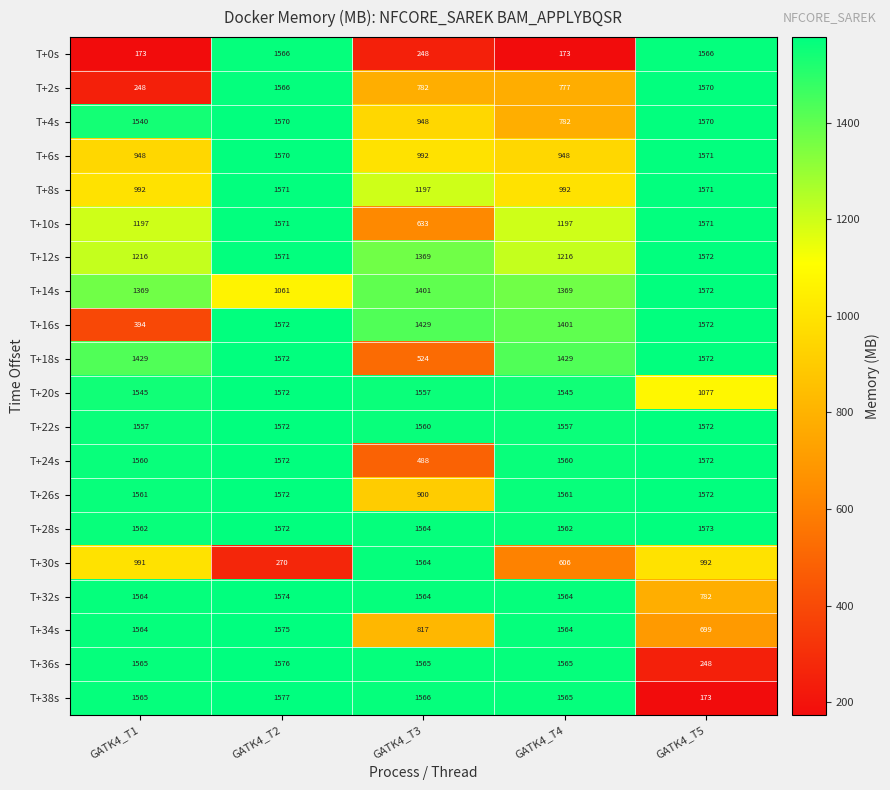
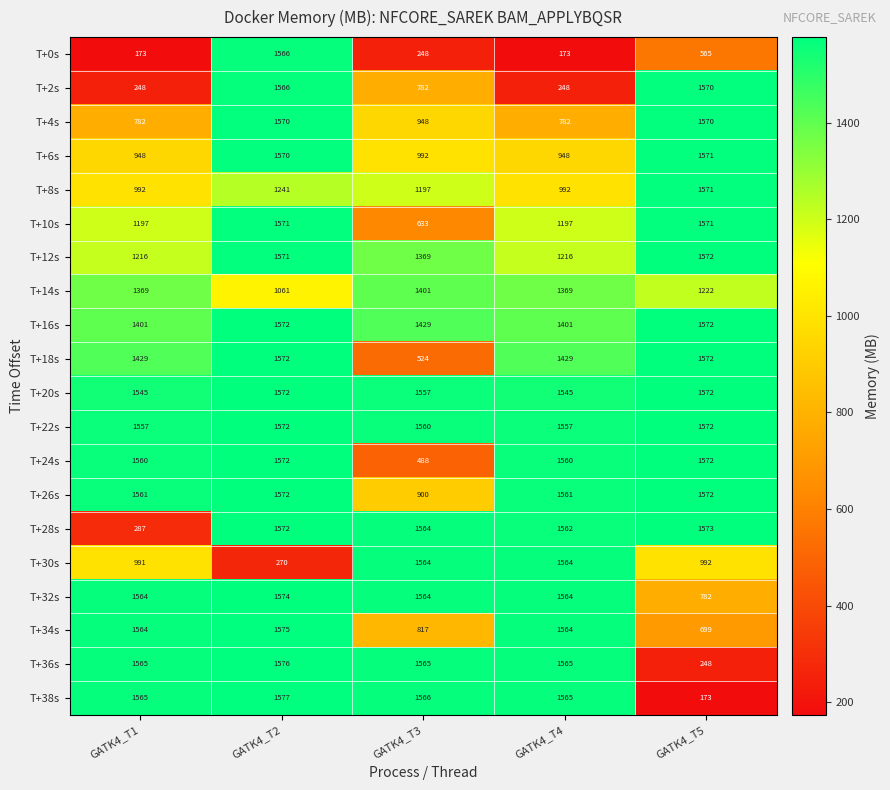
  {
    "T+0s": {
      "GATK4_T1": 173,
      "GATK4_T2": 1566,
      "GATK4_T3": 248,
      "GATK4_T4": 173,
-     "GATK4_T5": 1566
+     "GATK4_T5": 565
    },
    "T+2s": {
      "GATK4_T1": 248,
      "GATK4_T2": 1566,
      "GATK4_T3": 782,
-     "GATK4_T4": 777,
+     "GATK4_T4": 248,
      "GATK4_T5": 1570
    },
    "T+4s": {
-     "GATK4_T1": 1540,
+     "GATK4_T1": 782,
      "GATK4_T2": 1570,
      "GATK4_T3": 948,
      "GATK4_T4": 782,
      "GATK4_T5": 1570
    },
    "T+6s": {
      "GATK4_T1": 948,
      "GATK4_T2": 1570,
      "GATK4_T3": 992,
      "GATK4_T4": 948,
      "GATK4_T5": 1571
    },
    "T+8s": {
      "GATK4_T1": 992,
-     "GATK4_T2": 1571,
+     "GATK4_T2": 1241,
      "GATK4_T3": 1197,
      "GATK4_T4": 992,
      "GATK4_T5": 1571
    },
    "T+10s": {
      "GATK4_T1": 1197,
      "GATK4_T2": 1571,
      "GATK4_T3": 633,
      "GATK4_T4": 1197,
      "GATK4_T5": 1571
    },
    "T+12s": {
      "GATK4_T1": 1216,
      "GATK4_T2": 1571,
      "GATK4_T3": 1369,
      "GATK4_T4": 1216,
      "GATK4_T5": 1572
    },
    "T+14s": {
      "GATK4_T1": 1369,
      "GATK4_T2": 1061,
      "GATK4_T3": 1401,
      "GATK4_T4": 1369,
-     "GATK4_T5": 1572
+     "GATK4_T5": 1222
    },
    "T+16s": {
-     "GATK4_T1": 394,
+     "GATK4_T1": 1401,
      "GATK4_T2": 1572,
      "GATK4_T3": 1429,
      "GATK4_T4": 1401,
      "GATK4_T5": 1572
    },
    "T+18s": {
      "GATK4_T1": 1429,
      "GATK4_T2": 1572,
      "GATK4_T3": 524,
      "GATK4_T4": 1429,
      "GATK4_T5": 1572
    },
    "T+20s": {
      "GATK4_T1": 1545,
      "GATK4_T2": 1572,
      "GATK4_T3": 1557,
      "GATK4_T4": 1545,
-     "GATK4_T5": 1077
+     "GATK4_T5": 1572
    },
    "T+22s": {
      "GATK4_T1": 1557,
      "GATK4_T2": 1572,
      "GATK4_T3": 1560,
      "GATK4_T4": 1557,
      "GATK4_T5": 1572
    },
    "T+24s": {
      "GATK4_T1": 1560,
      "GATK4_T2": 1572,
      "GATK4_T3": 488,
      "GATK4_T4": 1560,
      "GATK4_T5": 1572
    },
    "T+26s": {
      "GATK4_T1": 1561,
      "GATK4_T2": 1572,
      "GATK4_T3": 900,
      "GATK4_T4": 1561,
      "GATK4_T5": 1572
    },
    "T+28s": {
-     "GATK4_T1": 1562,
+     "GATK4_T1": 287,
      "GATK4_T2": 1572,
      "GATK4_T3": 1564,
      "GATK4_T4": 1562,
      "GATK4_T5": 1573
    },
    "T+30s": {
      "GATK4_T1": 991,
      "GATK4_T2": 270,
      "GATK4_T3": 1564,
-     "GATK4_T4": 606,
+     "GATK4_T4": 1564,
      "GATK4_T5": 992
    },
    "T+32s": {
      "GATK4_T1": 1564,
      "GATK4_T2": 1574,
      "GATK4_T3": 1564,
      "GATK4_T4": 1564,
      "GATK4_T5": 782
    },
    "T+34s": {
      "GATK4_T1": 1564,
      "GATK4_T2": 1575,
      "GATK4_T3": 817,
      "GATK4_T4": 1564,
      "GATK4_T5": 699
    },
    "T+36s": {
      "GATK4_T1": 1565,
      "GATK4_T2": 1576,
      "GATK4_T3": 1565,
      "GATK4_T4": 1565,
      "GATK4_T5": 248
    },
    "T+38s": {
      "GATK4_T1": 1565,
      "GATK4_T2": 1577,
      "GATK4_T3": 1566,
      "GATK4_T4": 1565,
      "GATK4_T5": 173
    }
  }
